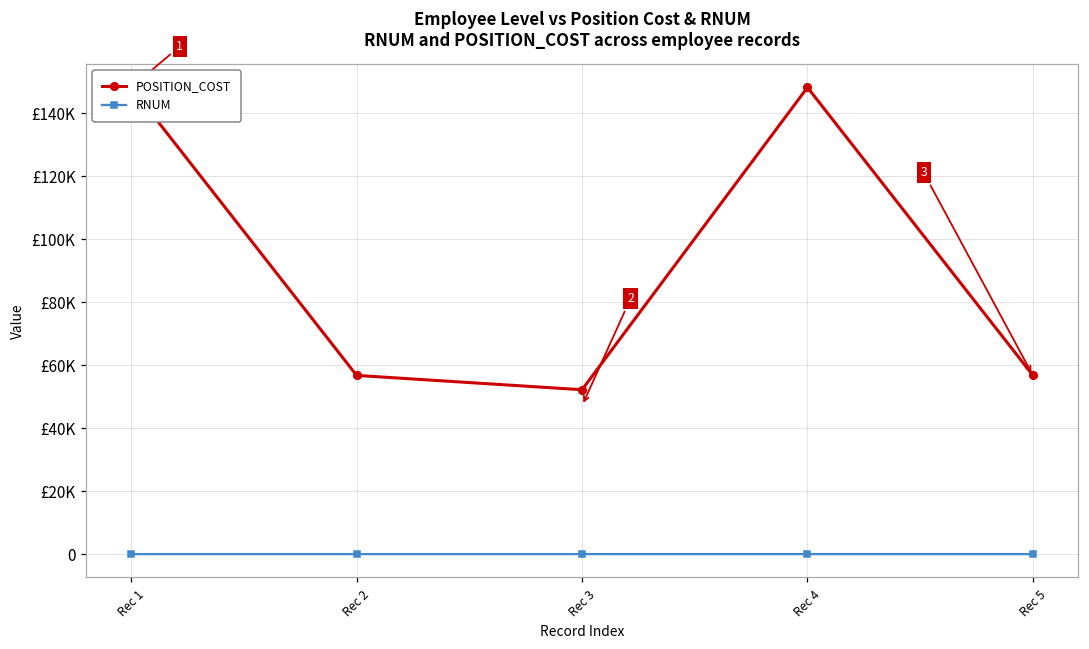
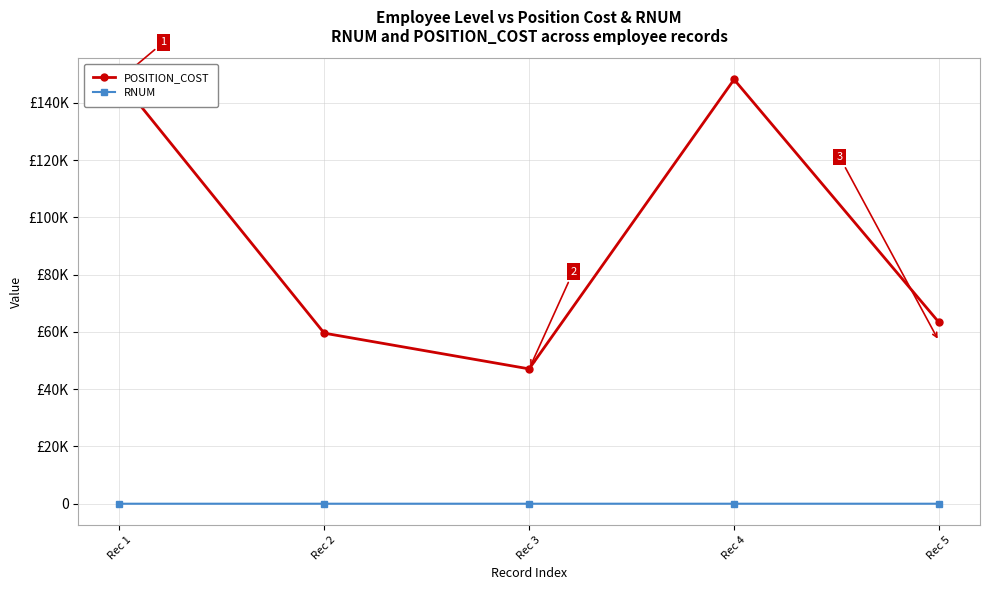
  {
    "POSITION_COST": {
-     "Rec 2": "£57000",
-     "Rec 3": "£52000",
+     "Rec 2": "£60000",
+     "Rec 3": "£47000",
      "Rec 4": "£148000",
-     "Rec 5": "£57000"
+     "Rec 5": "£63000"
    },
    "RNUM": {
      "Rec 1": "£0",
      "Rec 2": "£0",
      "Rec 3": "£0",
      "Rec 4": "£0",
      "Rec 5": "£0"
    }
  }
